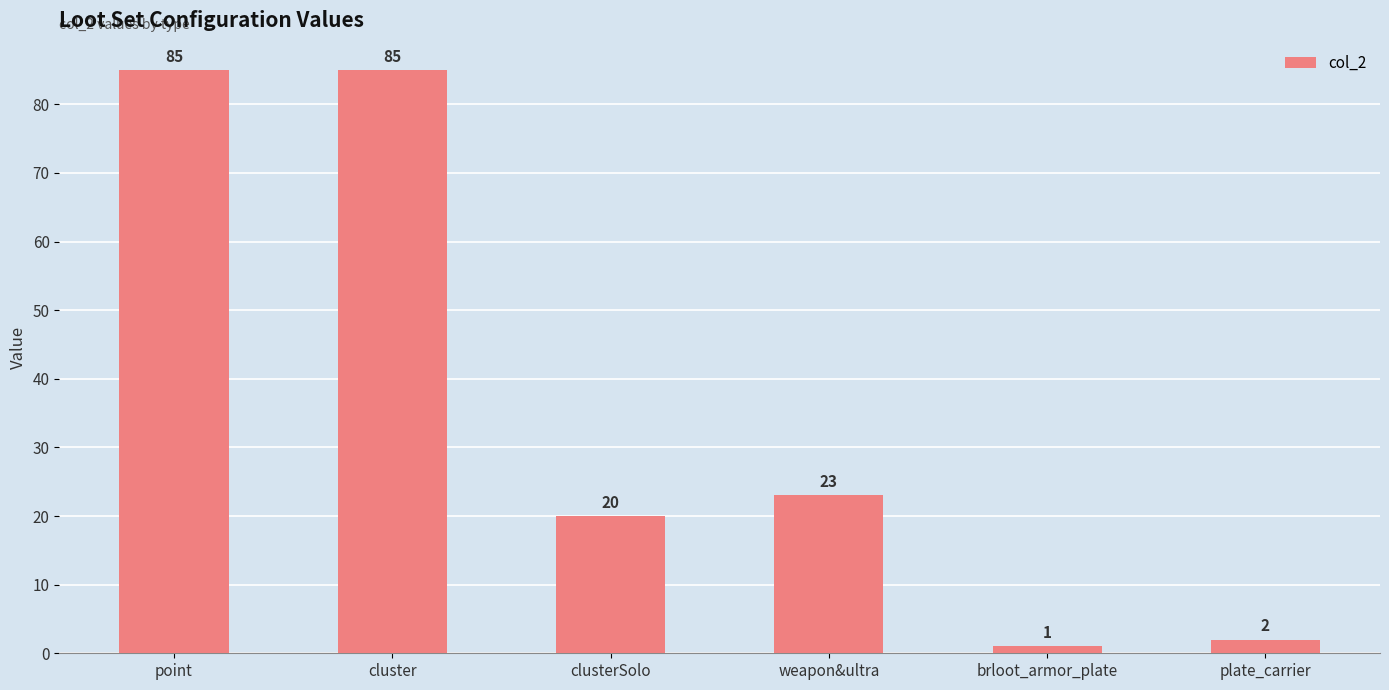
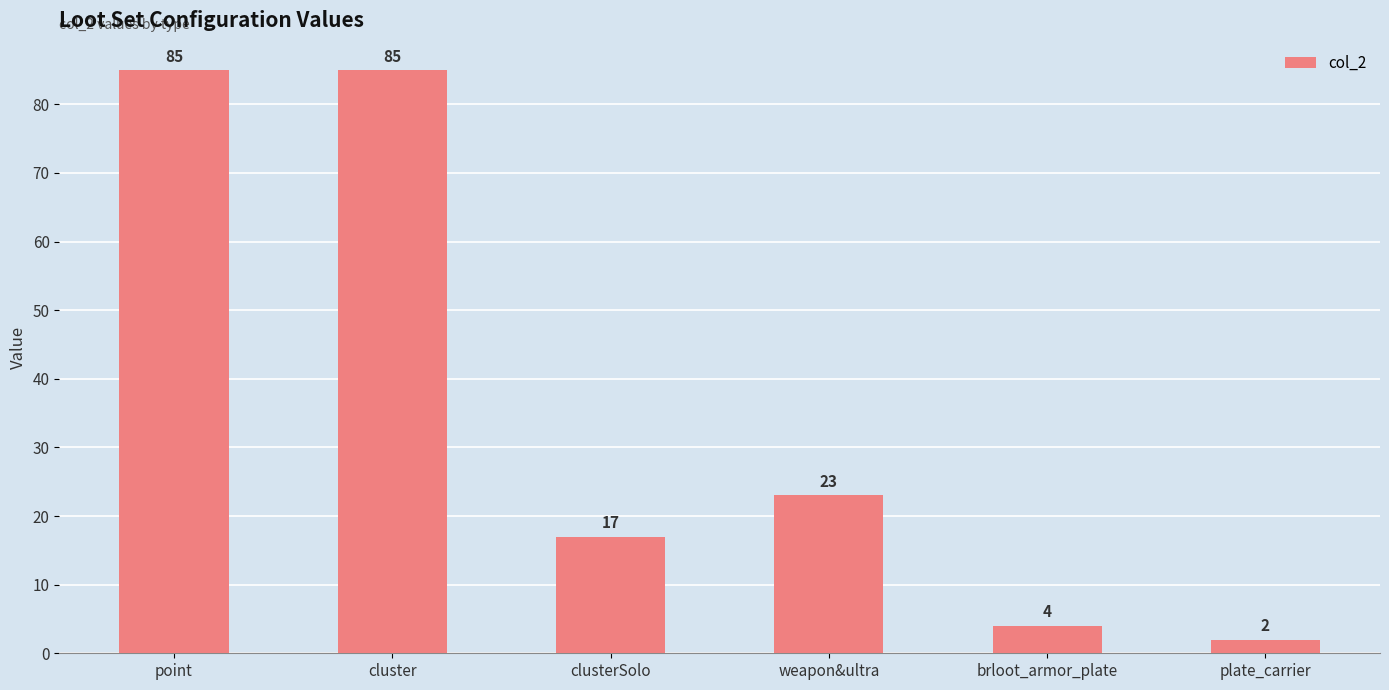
  {
    "point": 85,
    "cluster": 85,
-   "clusterSolo": 20,
+   "clusterSolo": 17,
    "weapon&ultra": 23,
-   "brloot_armor_plate": 1,
+   "brloot_armor_plate": 4,
    "plate_carrier": 2
  }
